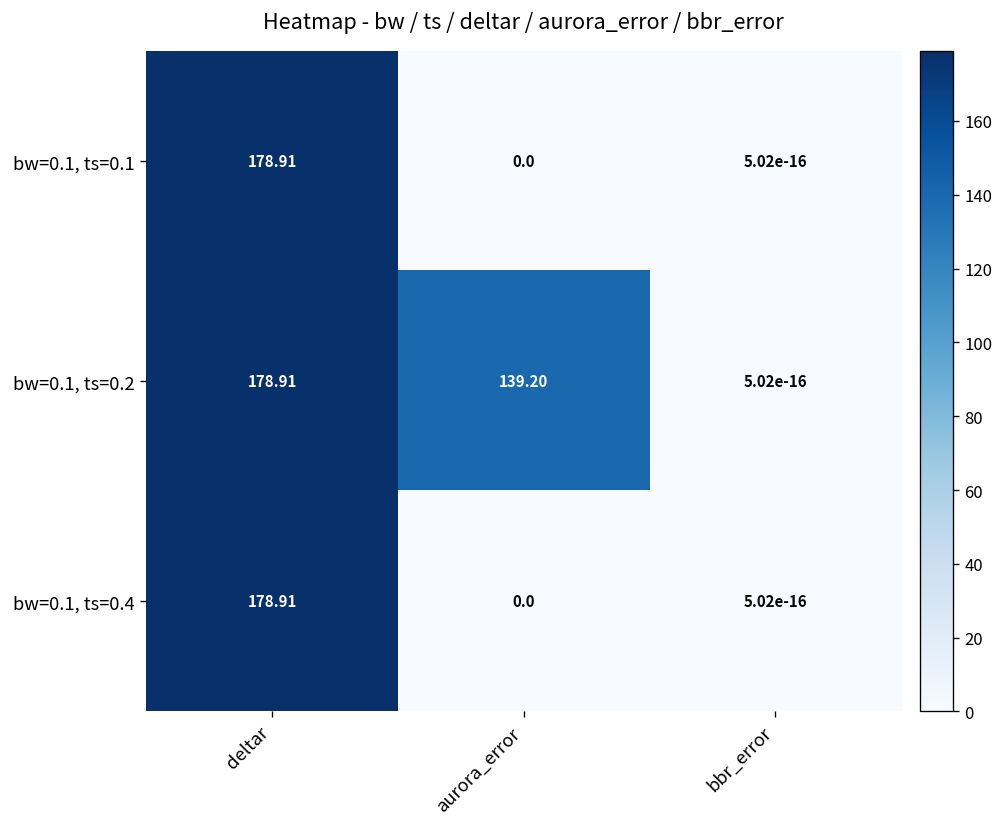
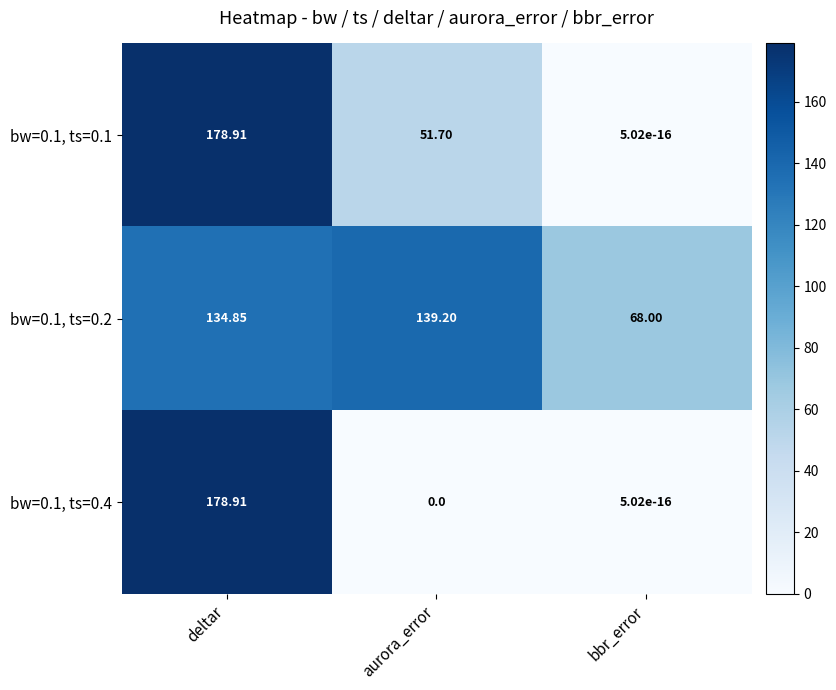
  {
    "bw=0.1, ts=0.1": {
      "deltar": "178.91",
-     "aurora_error": "0.0",
+     "aurora_error": "51.70",
      "bbr_error": "5.02e-16"
    },
    "bw=0.1, ts=0.2": {
-     "deltar": "178.91",
+     "deltar": "134.85",
      "aurora_error": "139.20",
-     "bbr_error": "5.02e-16"
+     "bbr_error": "68.00"
    },
    "bw=0.1, ts=0.4": {
      "deltar": "178.91",
      "aurora_error": "0.0",
      "bbr_error": "5.02e-16"
    }
  }
